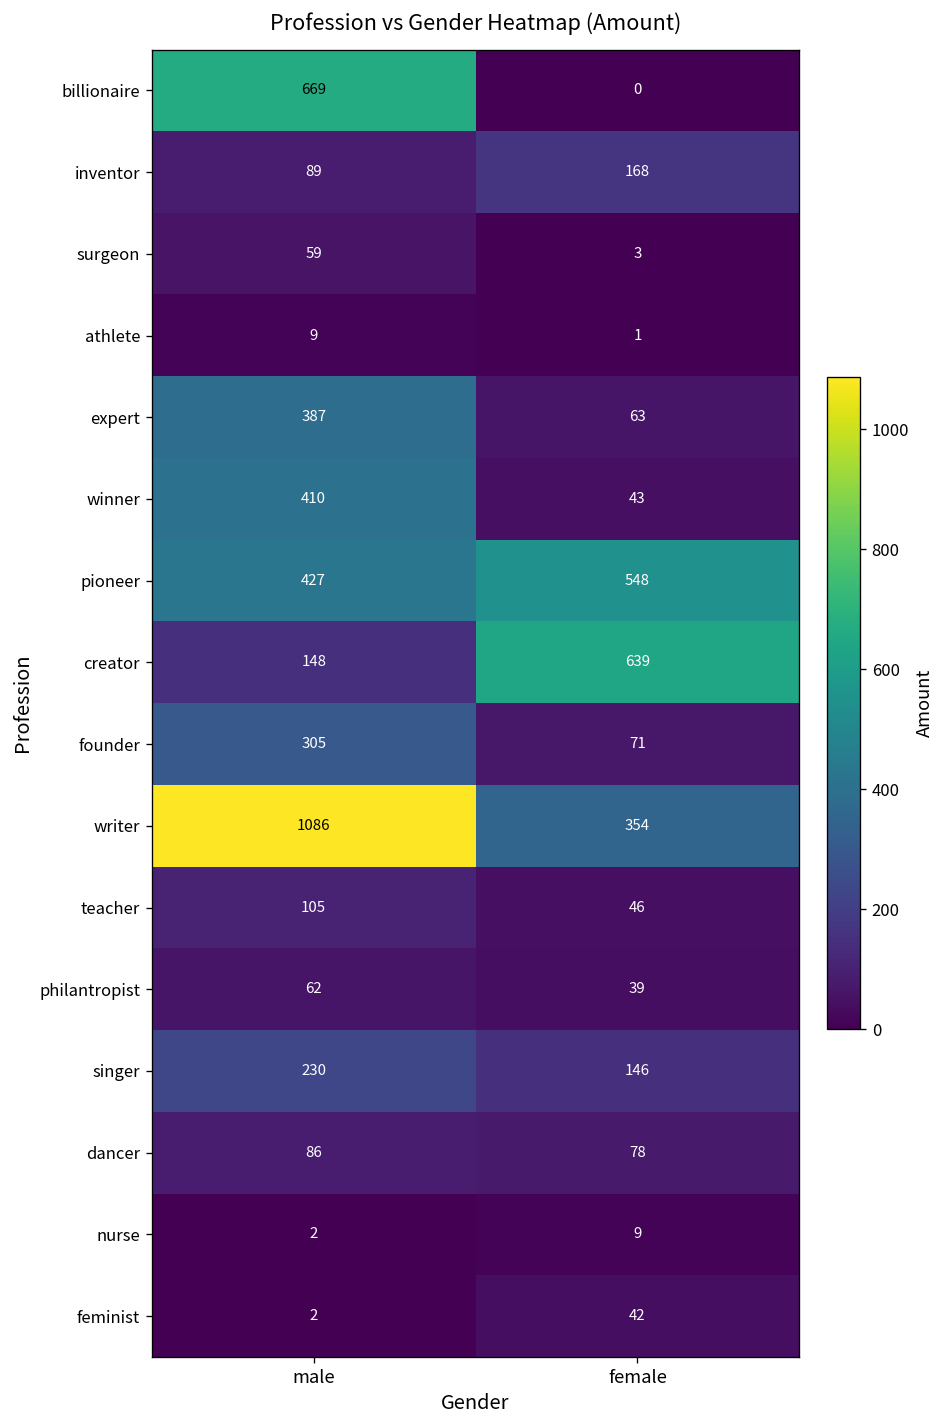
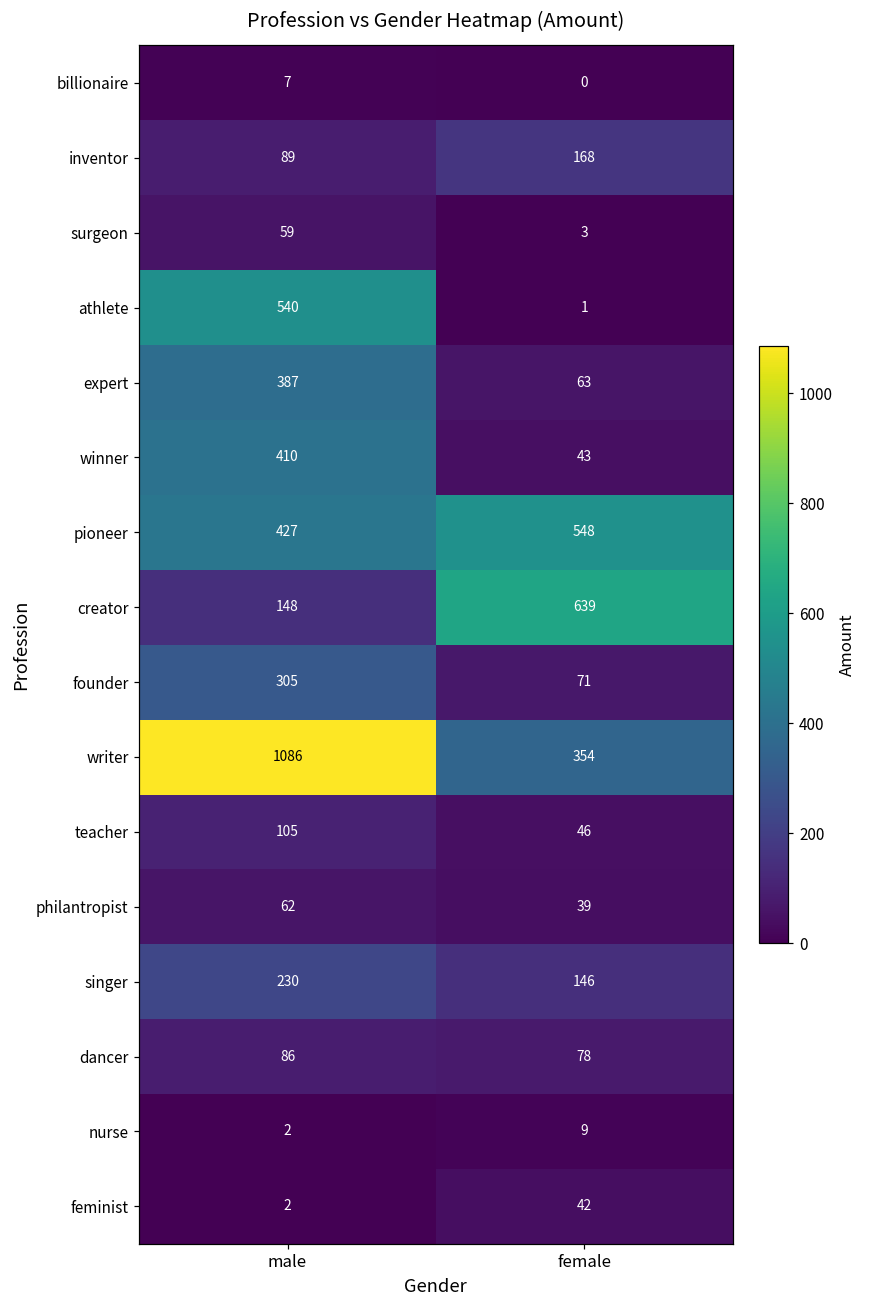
  {
    "billionaire": {
-     "male": 669,
+     "male": 7,
      "female": 0
    },
    "inventor": {
      "male": 89,
      "female": 168
    },
    "surgeon": {
      "male": 59,
      "female": 3
    },
    "athlete": {
-     "male": 9,
+     "male": 540,
      "female": 1
    },
    "expert": {
      "male": 387,
      "female": 63
    },
    "winner": {
      "male": 410,
      "female": 43
    },
    "pioneer": {
      "male": 427,
      "female": 548
    },
    "creator": {
      "male": 148,
      "female": 639
    },
    "founder": {
      "male": 305,
      "female": 71
    },
    "writer": {
      "male": 1086,
      "female": 354
    },
    "teacher": {
      "male": 105,
      "female": 46
    },
    "philantropist": {
      "male": 62,
      "female": 39
    },
    "singer": {
      "male": 230,
      "female": 146
    },
    "dancer": {
      "male": 86,
      "female": 78
    },
    "nurse": {
      "male": 2,
      "female": 9
    },
    "feminist": {
      "male": 2,
      "female": 42
    }
  }
